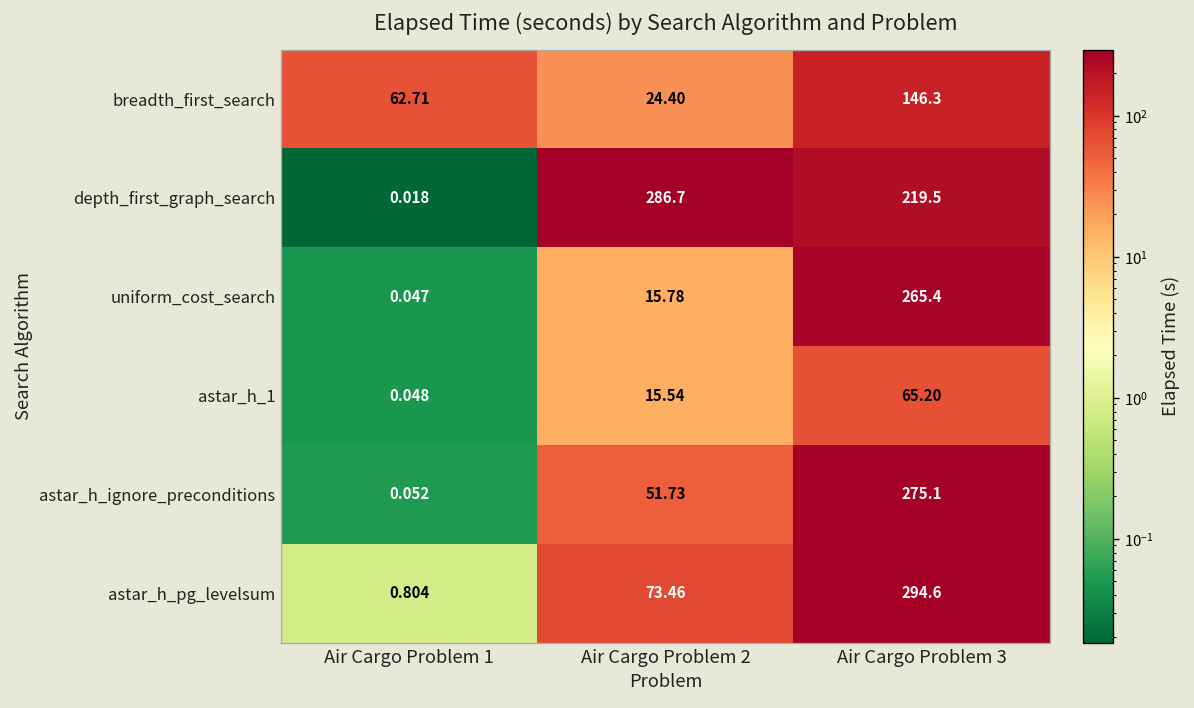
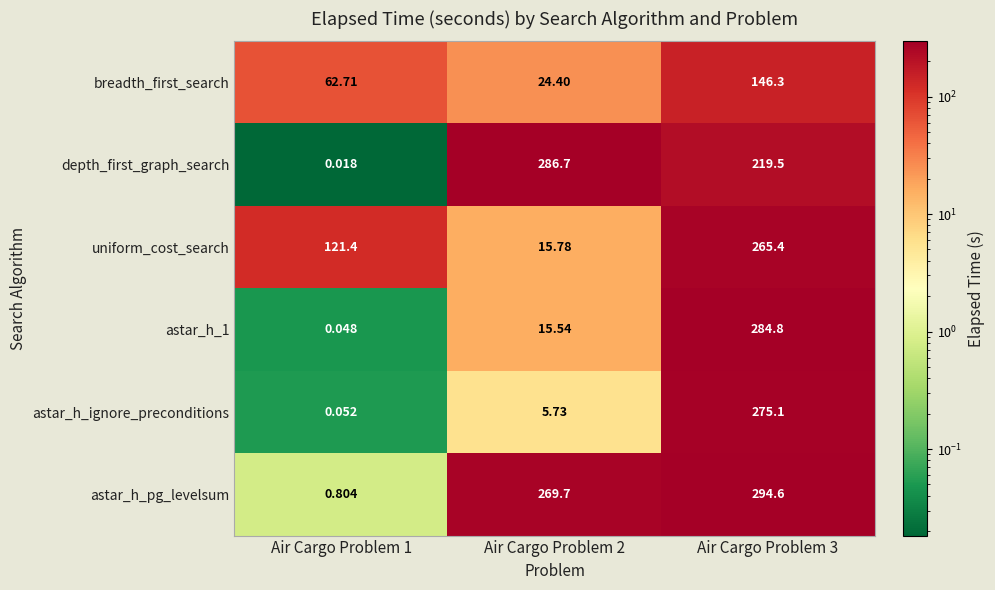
  {
    "breadth_first_search": {
      "Air Cargo Problem 1": 62.71,
      "Air Cargo Problem 2": 24.40,
      "Air Cargo Problem 3": 146.3
    },
    "depth_first_graph_search": {
      "Air Cargo Problem 1": 0.018,
      "Air Cargo Problem 2": 286.7,
      "Air Cargo Problem 3": 219.5
    },
    "uniform_cost_search": {
-     "Air Cargo Problem 1": 0.047,
+     "Air Cargo Problem 1": 121.4,
      "Air Cargo Problem 2": 15.78,
      "Air Cargo Problem 3": 265.4
    },
    "astar_h_1": {
      "Air Cargo Problem 1": 0.048,
      "Air Cargo Problem 2": 15.54,
-     "Air Cargo Problem 3": 65.20
+     "Air Cargo Problem 3": 284.8
    },
    "astar_h_ignore_preconditions": {
      "Air Cargo Problem 1": 0.052,
-     "Air Cargo Problem 2": 51.73,
+     "Air Cargo Problem 2": 5.73,
      "Air Cargo Problem 3": 275.1
    },
    "astar_h_pg_levelsum": {
      "Air Cargo Problem 1": 0.804,
-     "Air Cargo Problem 2": 73.46,
+     "Air Cargo Problem 2": 269.7,
      "Air Cargo Problem 3": 294.6
    }
  }
